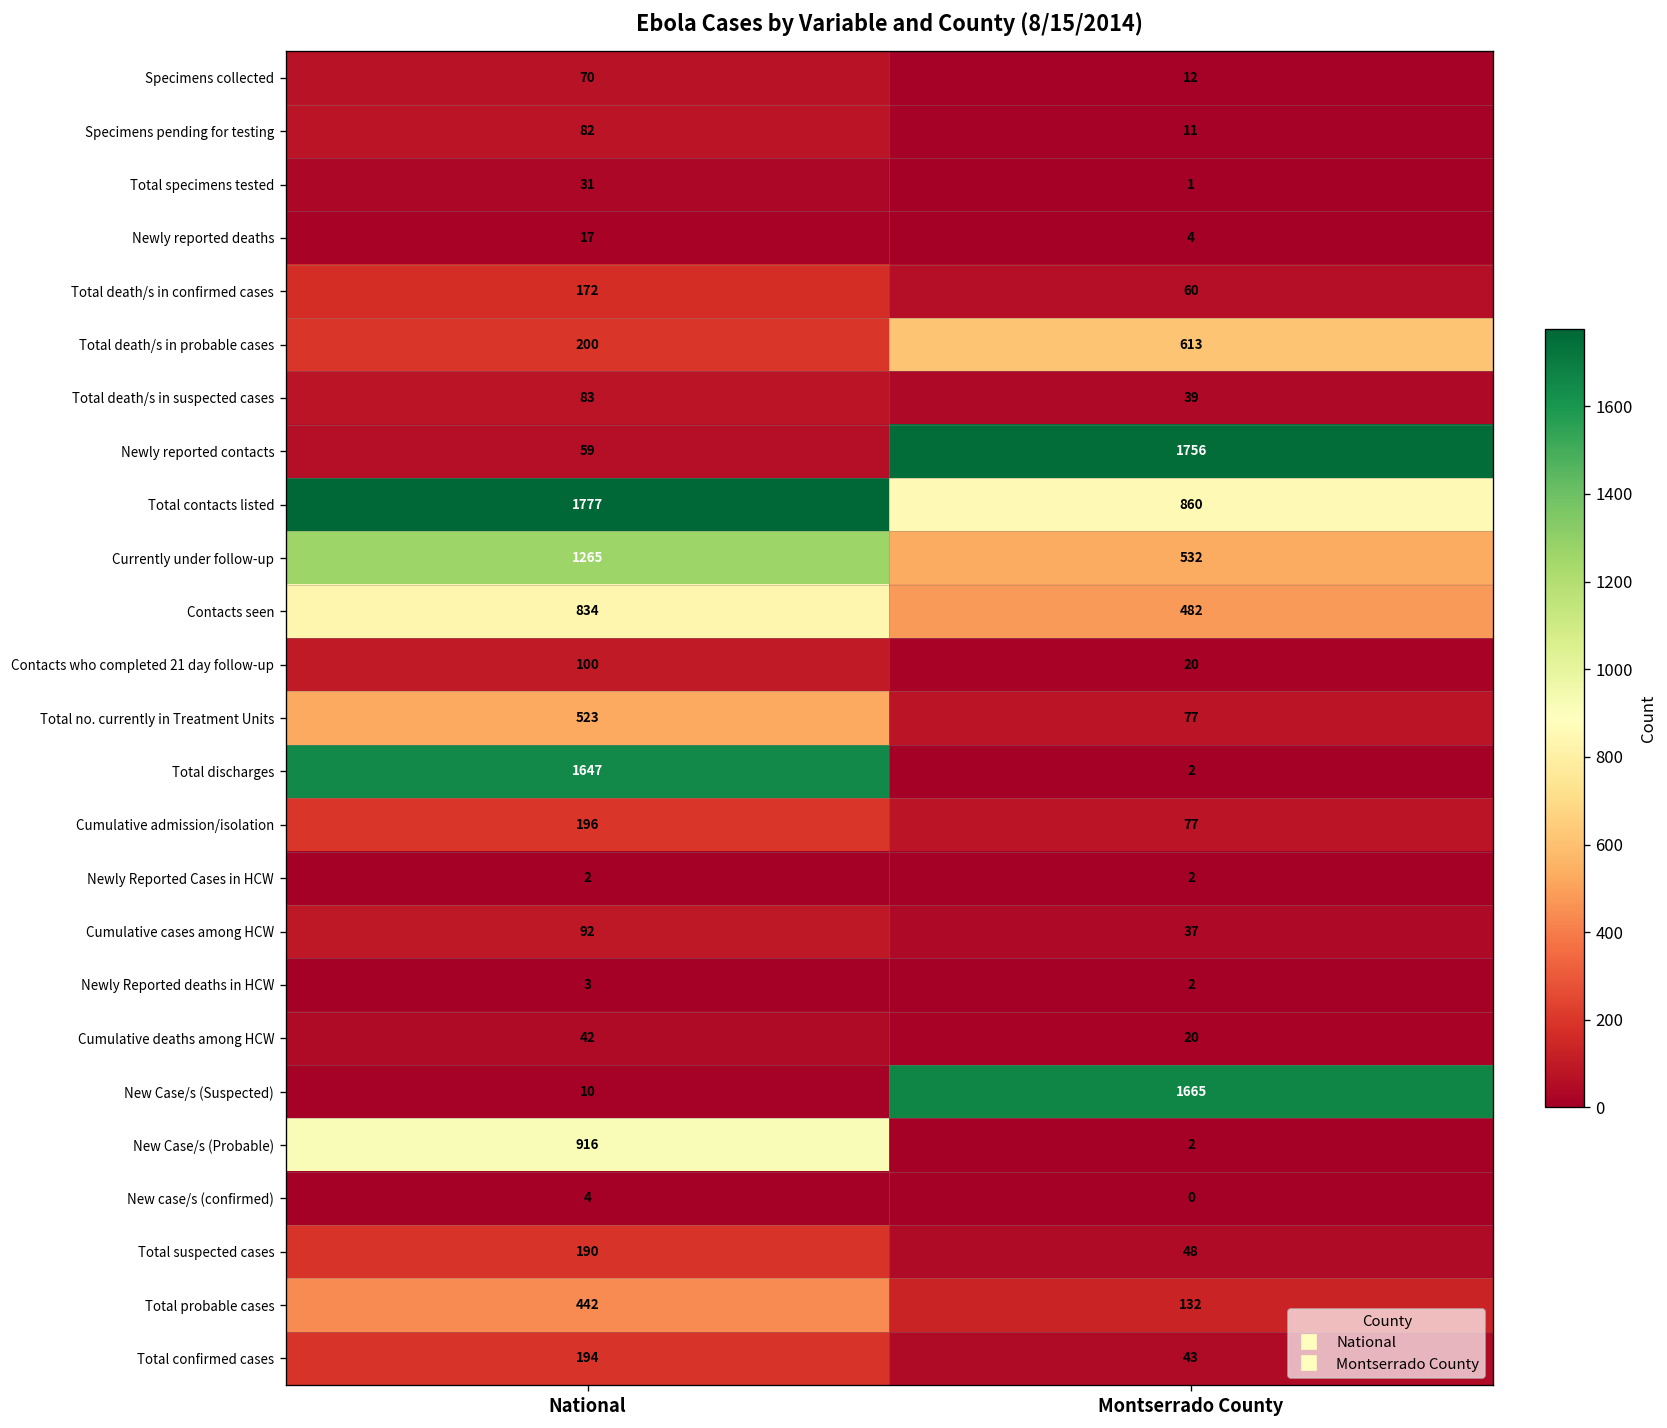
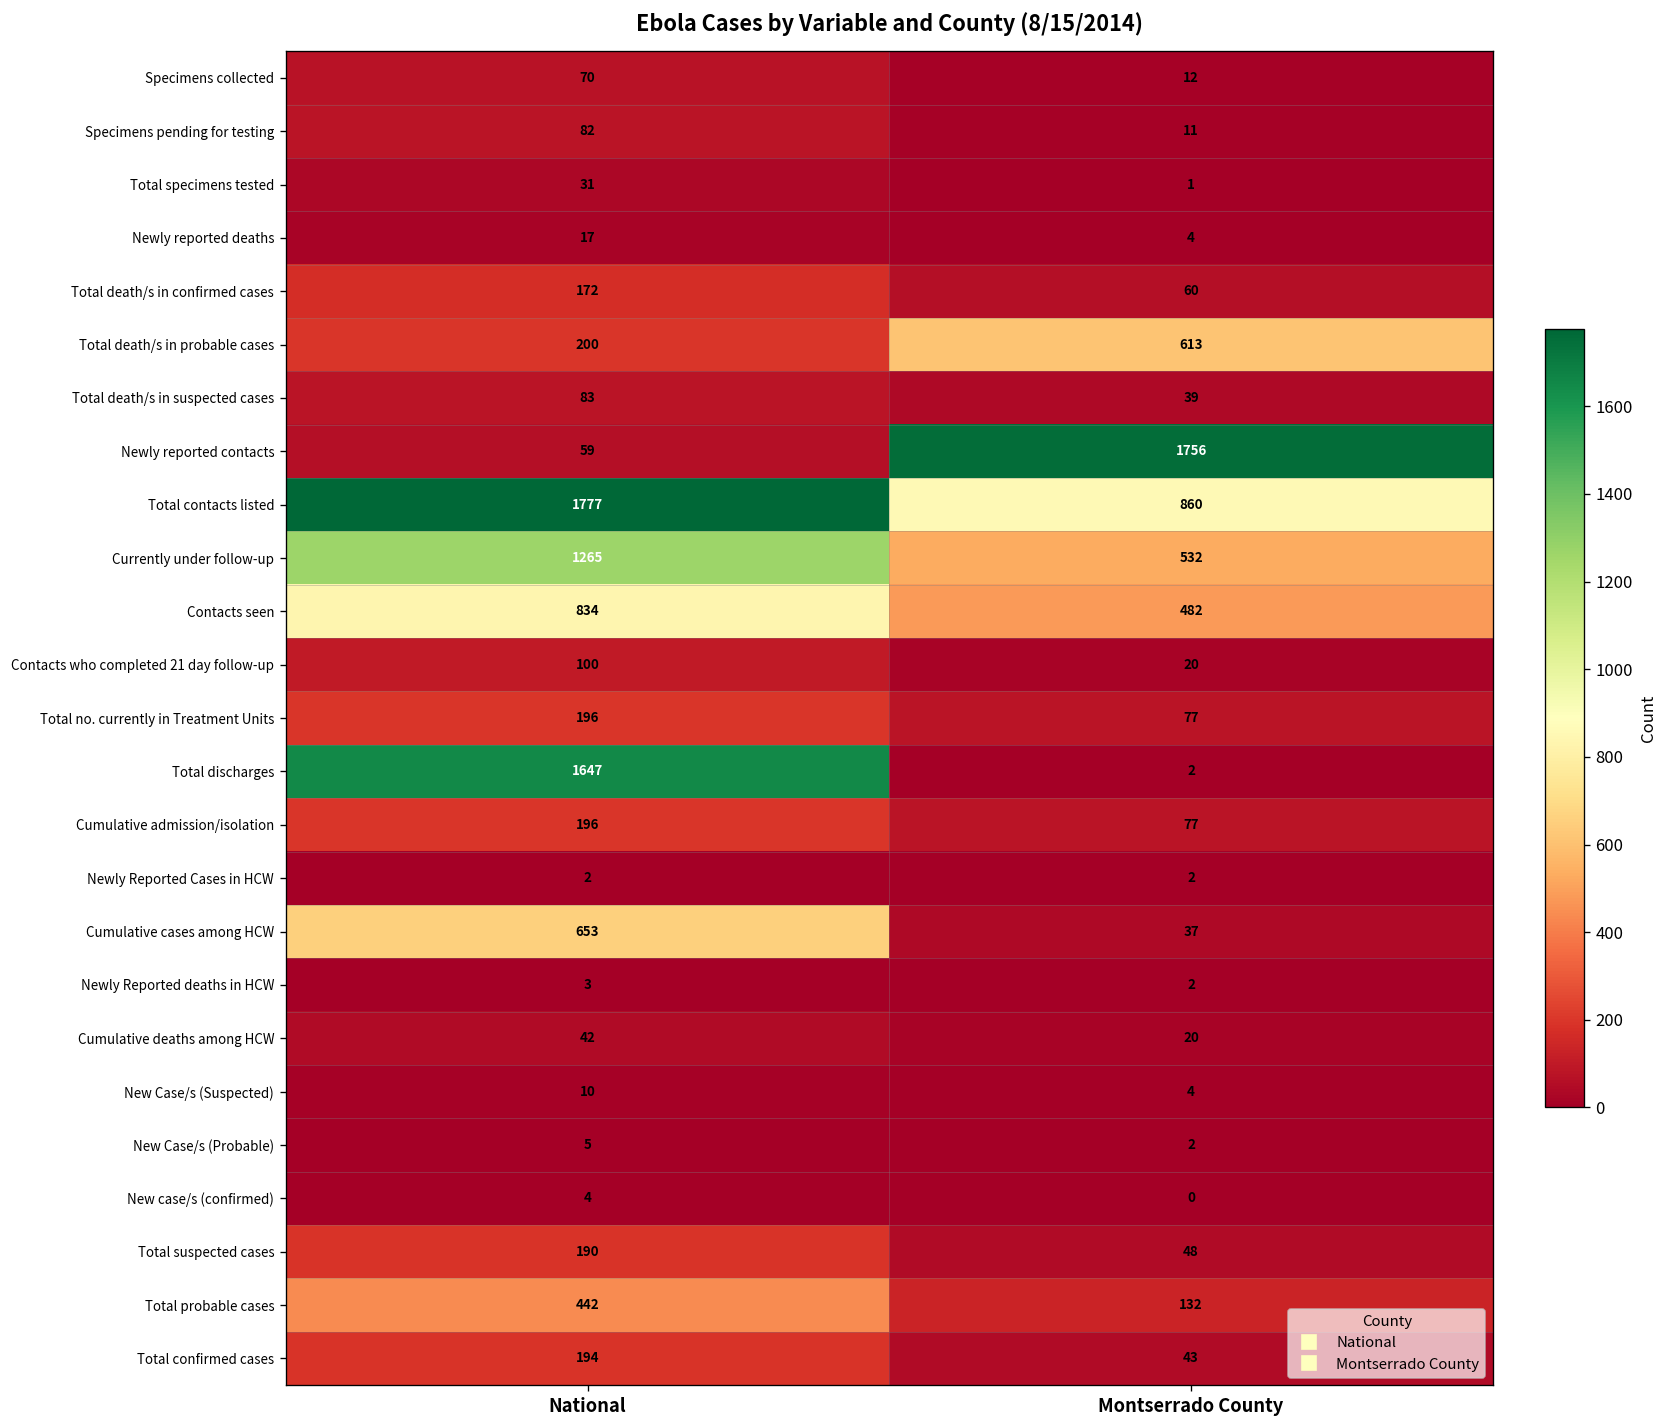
  {
    "Specimens collected": {
      "National": 70,
      "Montserrado County": 12
    },
    "Specimens pending for testing": {
      "National": 82,
      "Montserrado County": 11
    },
    "Total specimens tested": {
      "National": 31,
      "Montserrado County": 1
    },
    "Newly reported deaths": {
      "National": 17,
      "Montserrado County": 4
    },
    "Total death/s in confirmed cases": {
      "National": 172,
      "Montserrado County": 60
    },
    "Total death/s in probable cases": {
      "National": 200,
      "Montserrado County": 613
    },
    "Total death/s in suspected cases": {
      "National": 83,
      "Montserrado County": 39
    },
    "Newly reported contacts": {
      "National": 59,
      "Montserrado County": 1756
    },
    "Total contacts listed": {
      "National": 1777,
      "Montserrado County": 860
    },
    "Currently under follow-up": {
      "National": 1265,
      "Montserrado County": 532
    },
    "Contacts seen": {
      "National": 834,
      "Montserrado County": 482
    },
    "Contacts who completed 21 day follow-up": {
      "National": 100,
      "Montserrado County": 20
    },
    "Total no. currently in Treatment Units": {
-     "National": 523,
+     "National": 196,
      "Montserrado County": 77
    },
    "Total discharges": {
      "National": 1647,
      "Montserrado County": 2
    },
    "Cumulative admission/isolation": {
      "National": 196,
      "Montserrado County": 77
    },
    "Newly Reported Cases in HCW": {
      "National": 2,
      "Montserrado County": 2
    },
    "Cumulative cases among HCW": {
-     "National": 92,
+     "National": 653,
      "Montserrado County": 37
    },
    "Newly Reported deaths in HCW": {
      "National": 3,
      "Montserrado County": 2
    },
    "Cumulative deaths among HCW": {
      "National": 42,
      "Montserrado County": 20
    },
    "New Case/s (Suspected)": {
      "National": 10,
-     "Montserrado County": 1665
+     "Montserrado County": 4
    },
    "New Case/s (Probable)": {
-     "National": 916,
+     "National": 5,
      "Montserrado County": 2
    },
    "New case/s (confirmed)": {
      "National": 4,
      "Montserrado County": 0
    },
    "Total suspected cases": {
      "National": 190,
      "Montserrado County": 48
    },
    "Total probable cases": {
      "National": 442,
      "Montserrado County": 132
    },
    "Total confirmed cases": {
      "National": 194,
      "Montserrado County": 43
    }
  }
